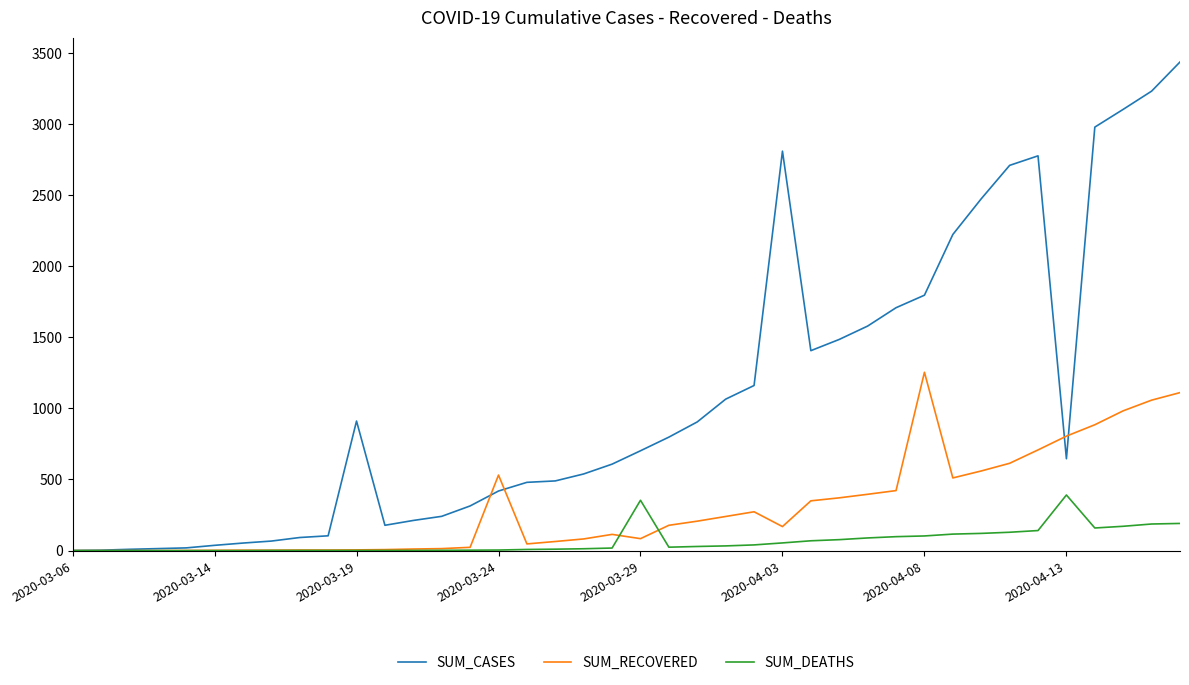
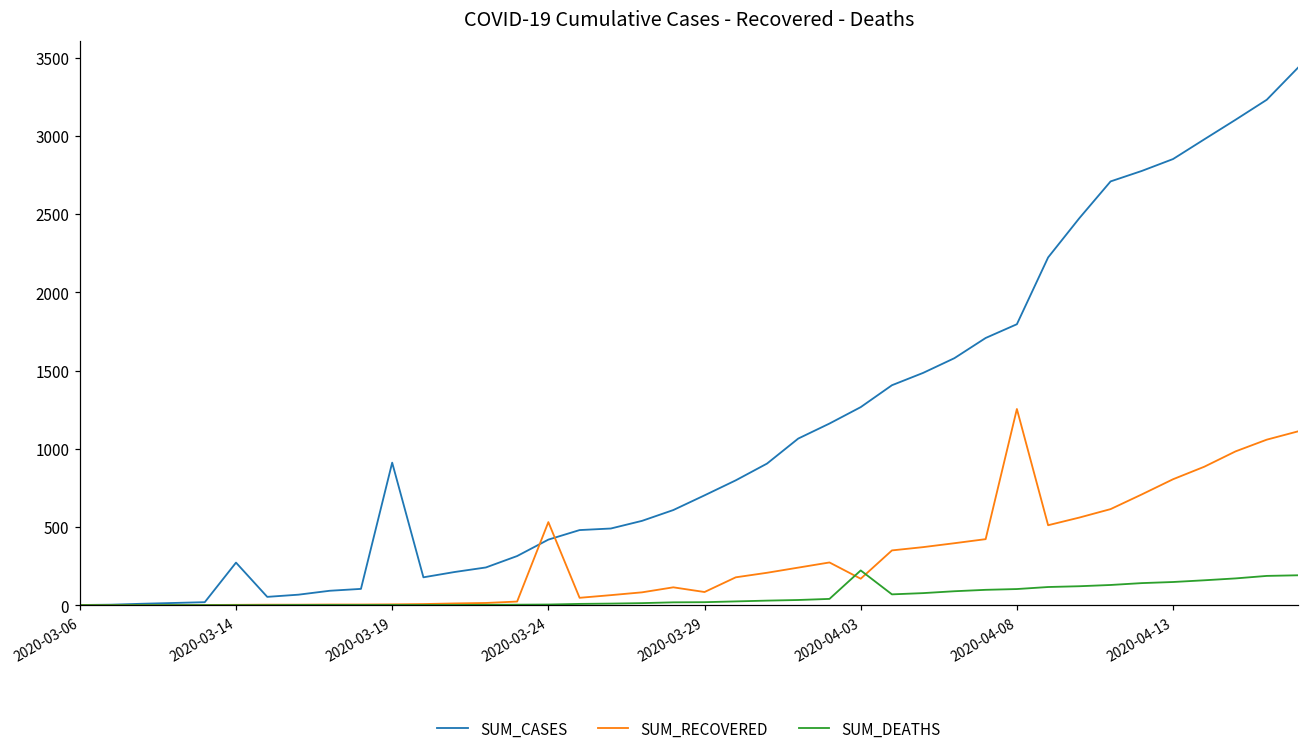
  {
    "SUM_CASES": {
-     "2020-03-14": 40,
+     "2020-03-14": 270,
      "2020-03-19": 910,
      "2020-03-24": 420,
      "2020-03-29": 700,
-     "2020-04-03": 2810,
+     "2020-04-03": 1270,
      "2020-04-08": 1800,
-     "2020-04-13": 650
+     "2020-04-13": 2850
    },
    "SUM_RECOVERED": {
      "2020-03-24": 530,
      "2020-03-29": 80,
      "2020-04-03": 170,
      "2020-04-08": 1250,
      "2020-04-13": 810
    },
    "SUM_DEATHS": {
      "2020-03-24": 0,
-     "2020-03-29": 350,
-     "2020-04-03": 50,
+     "2020-03-29": 20,
+     "2020-04-03": 220,
      "2020-04-08": 100,
-     "2020-04-13": 390
+     "2020-04-13": 150
    }
  }
